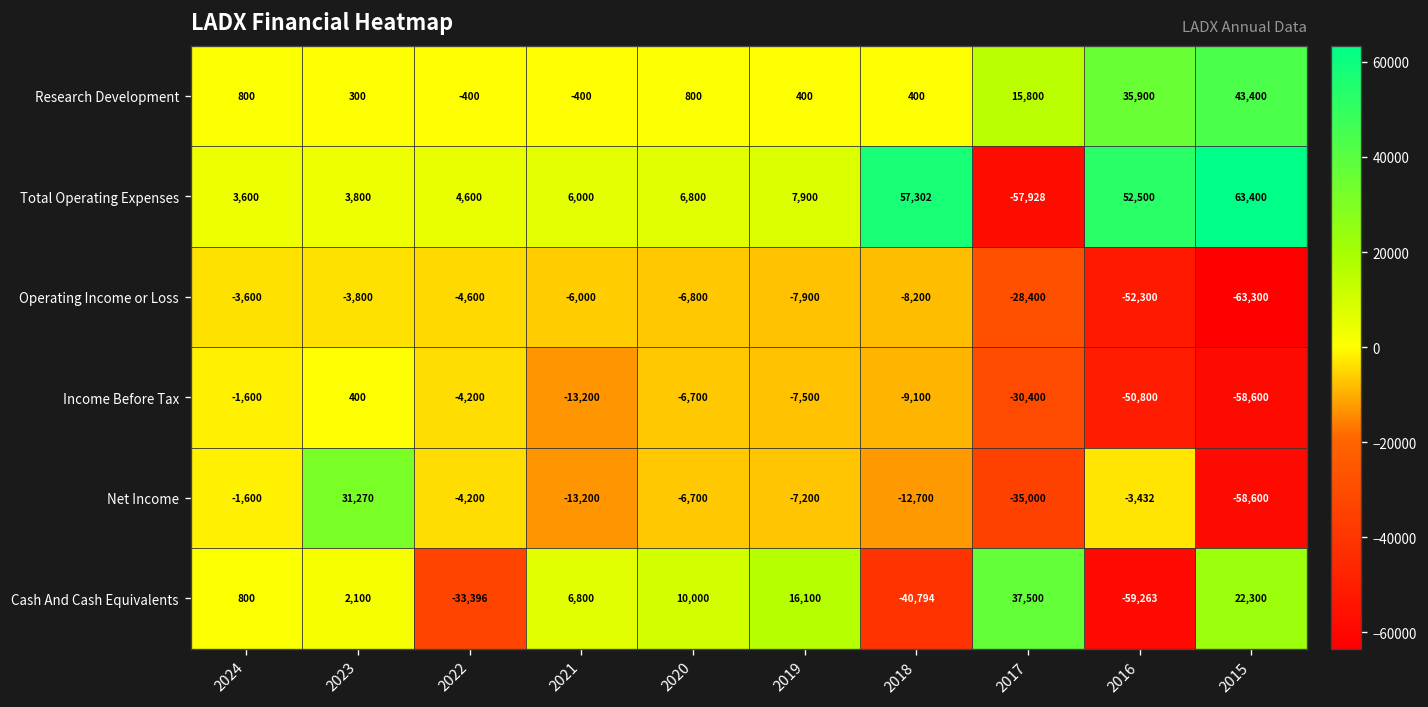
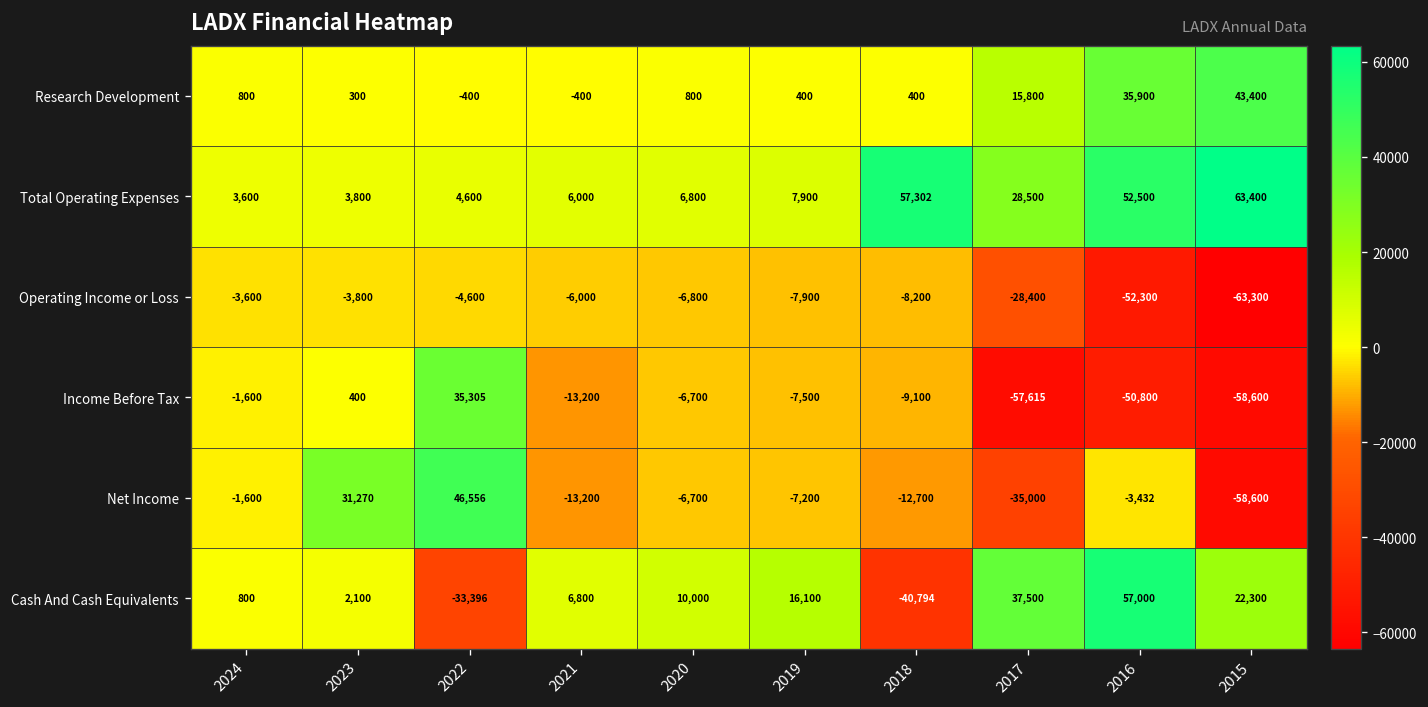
  {
    "Research Development": {
      "2024": "800",
      "2023": "300",
      "2022": "-400",
      "2021": "-400",
      "2020": "800",
      "2019": "400",
      "2018": "400",
      "2017": "15,800",
      "2016": "35,900",
      "2015": "43,400"
    },
    "Total Operating Expenses": {
      "2024": "3,600",
      "2023": "3,800",
      "2022": "4,600",
      "2021": "6,000",
      "2020": "6,800",
      "2019": "7,900",
      "2018": "57,302",
-     "2017": "-57,928",
+     "2017": "28,500",
      "2016": "52,500",
      "2015": "63,400"
    },
    "Operating Income or Loss": {
      "2024": "-3,600",
      "2023": "-3,800",
      "2022": "-4,600",
      "2021": "-6,000",
      "2020": "-6,800",
      "2019": "-7,900",
      "2018": "-8,200",
      "2017": "-28,400",
      "2016": "-52,300",
      "2015": "-63,300"
    },
    "Income Before Tax": {
      "2024": "-1,600",
      "2023": "400",
-     "2022": "-4,200",
+     "2022": "35,305",
      "2021": "-13,200",
      "2020": "-6,700",
      "2019": "-7,500",
      "2018": "-9,100",
-     "2017": "-30,400",
+     "2017": "-57,615",
      "2016": "-50,800",
      "2015": "-58,600"
    },
    "Net Income": {
      "2024": "-1,600",
      "2023": "31,270",
-     "2022": "-4,200",
+     "2022": "46,556",
      "2021": "-13,200",
      "2020": "-6,700",
      "2019": "-7,200",
      "2018": "-12,700",
      "2017": "-35,000",
      "2016": "-3,432",
      "2015": "-58,600"
    },
    "Cash And Cash Equivalents": {
      "2024": "800",
      "2023": "2,100",
      "2022": "-33,396",
      "2021": "6,800",
      "2020": "10,000",
      "2019": "16,100",
      "2018": "-40,794",
      "2017": "37,500",
-     "2016": "-59,263",
+     "2016": "57,000",
      "2015": "22,300"
    }
  }
